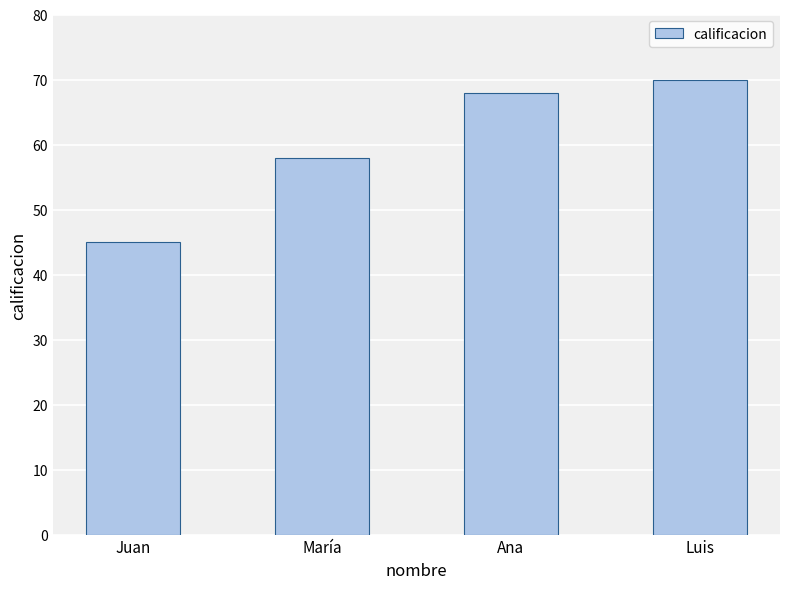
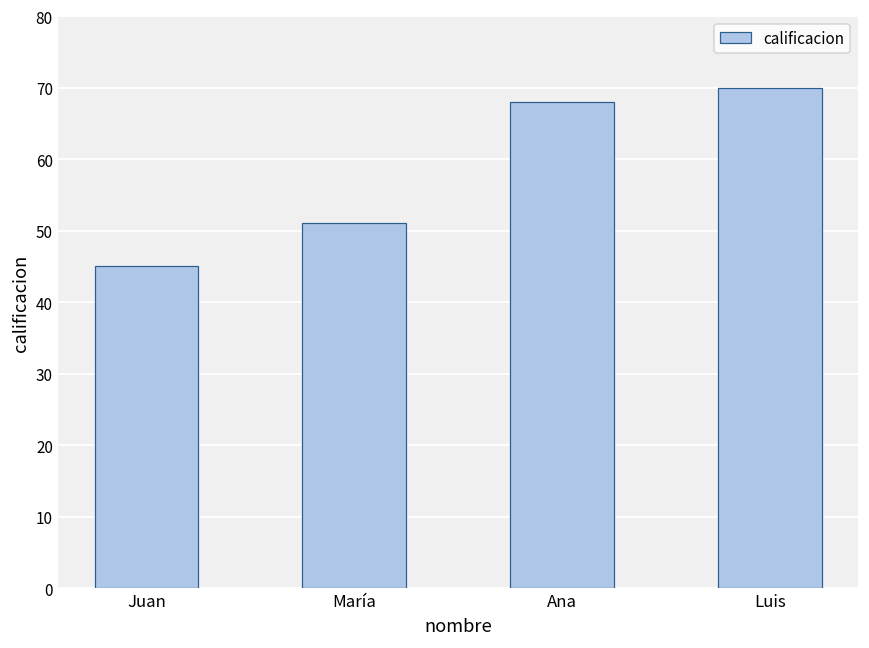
  {
    "Juan": 45,
-   "María": 58,
+   "María": 51,
    "Ana": 68,
    "Luis": 70
  }
